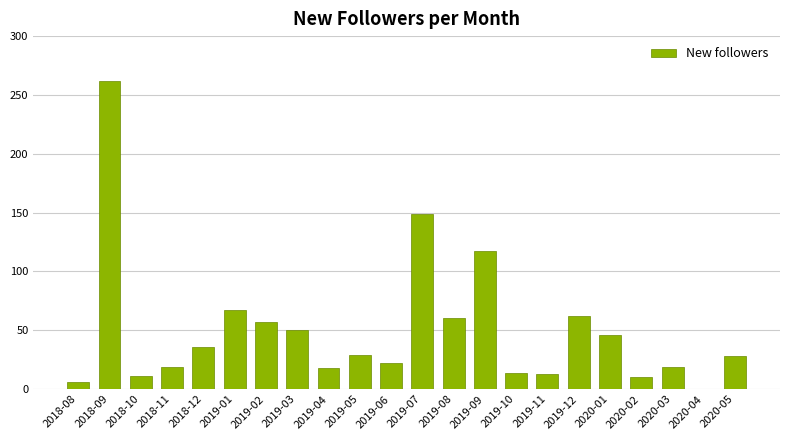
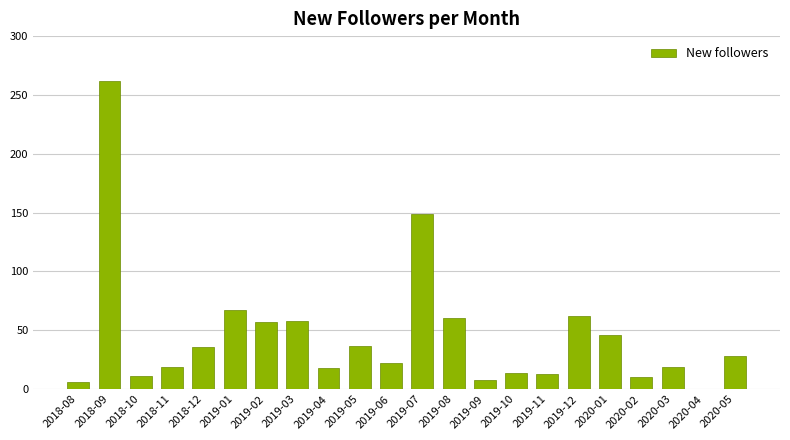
  {
    "2018-08": 6,
    "2018-09": 262,
    "2018-10": 11,
    "2018-11": 19,
    "2018-12": 36,
    "2019-01": 67,
    "2019-02": 57,
-   "2019-03": 50,
+   "2019-03": 58,
    "2019-04": 18,
-   "2019-05": 29,
+   "2019-05": 37,
    "2019-06": 22,
    "2019-07": 149,
    "2019-08": 60,
-   "2019-09": 117,
+   "2019-09": 8,
    "2019-10": 14,
    "2019-11": 13,
    "2019-12": 62,
    "2020-01": 46,
    "2020-02": 10,
    "2020-03": 19,
    "2020-04": 0,
    "2020-05": 28
  }
